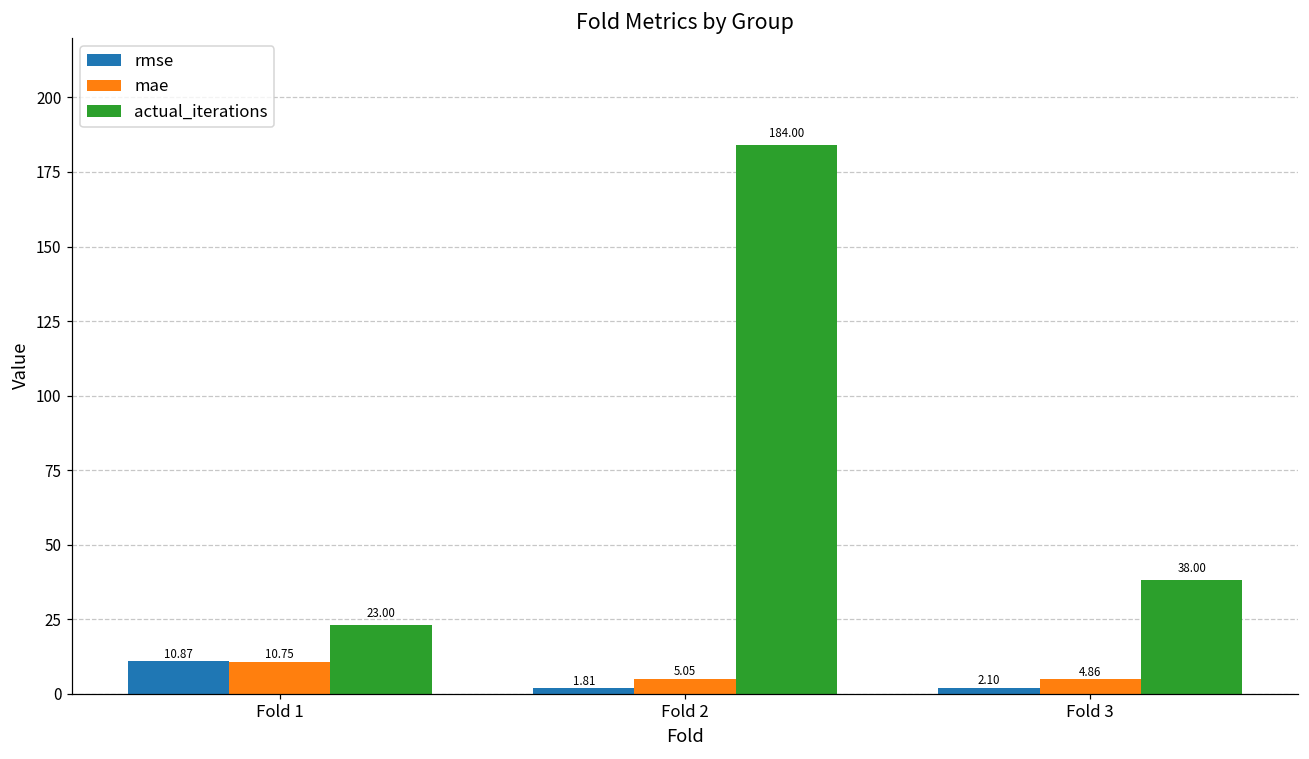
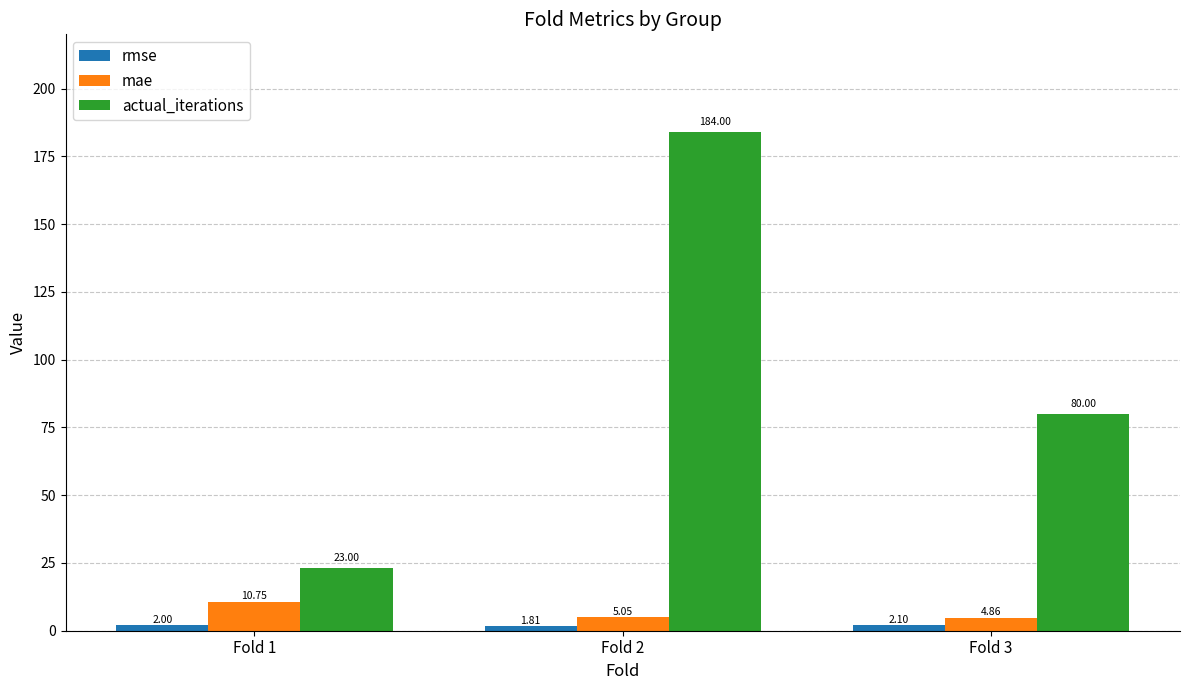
  {
    "rmse": {
-     "Fold 1": 10.87,
+     "Fold 1": 2.00,
      "Fold 2": 1.81,
      "Fold 3": 2.10
    },
    "mae": {
      "Fold 1": 10.75,
      "Fold 2": 5.05,
      "Fold 3": 4.86
    },
    "actual_iterations": {
      "Fold 1": 23.00,
      "Fold 2": 184.00,
-     "Fold 3": 38.00
+     "Fold 3": 80.00
    }
  }
